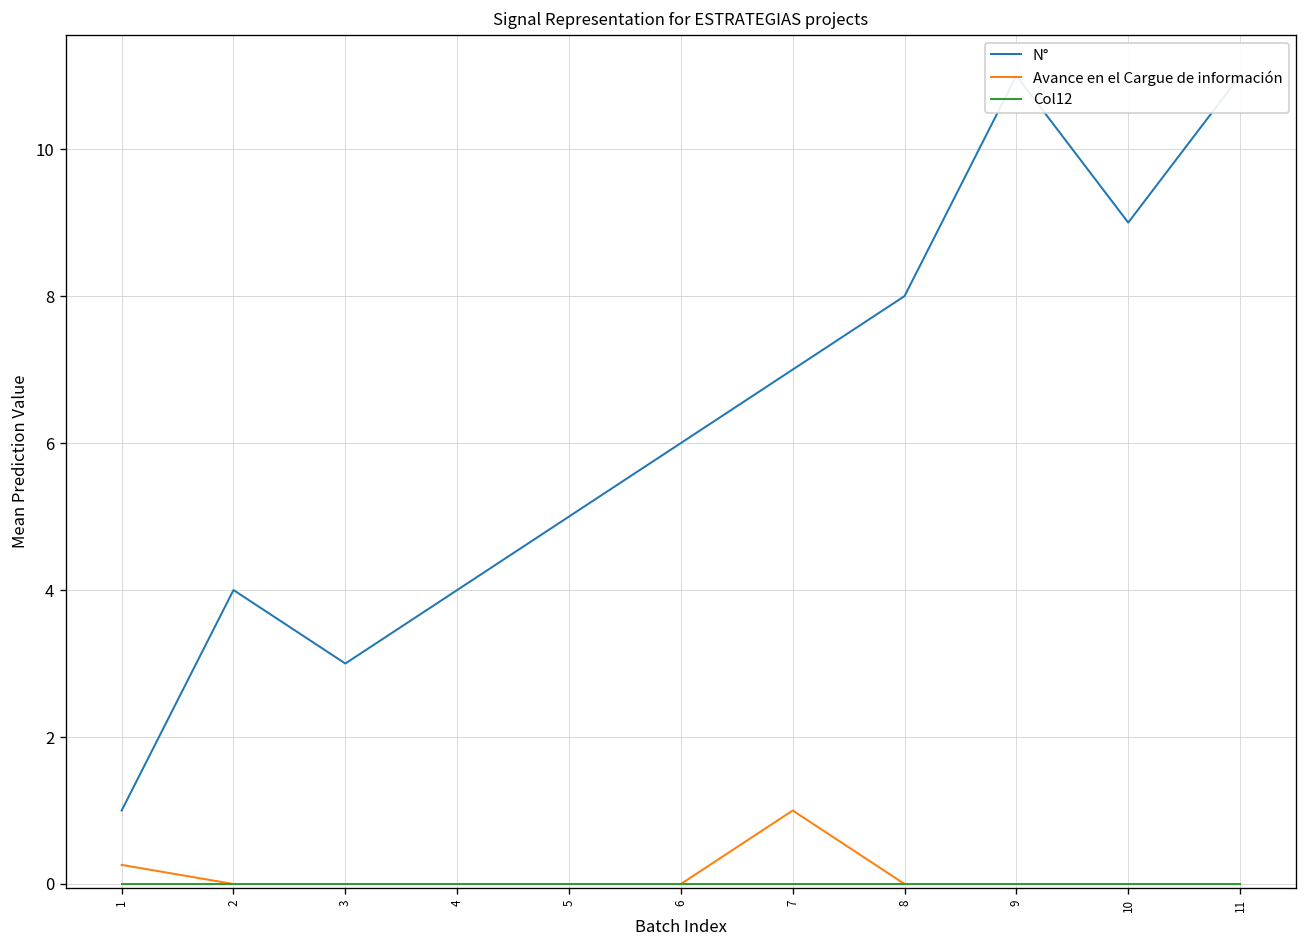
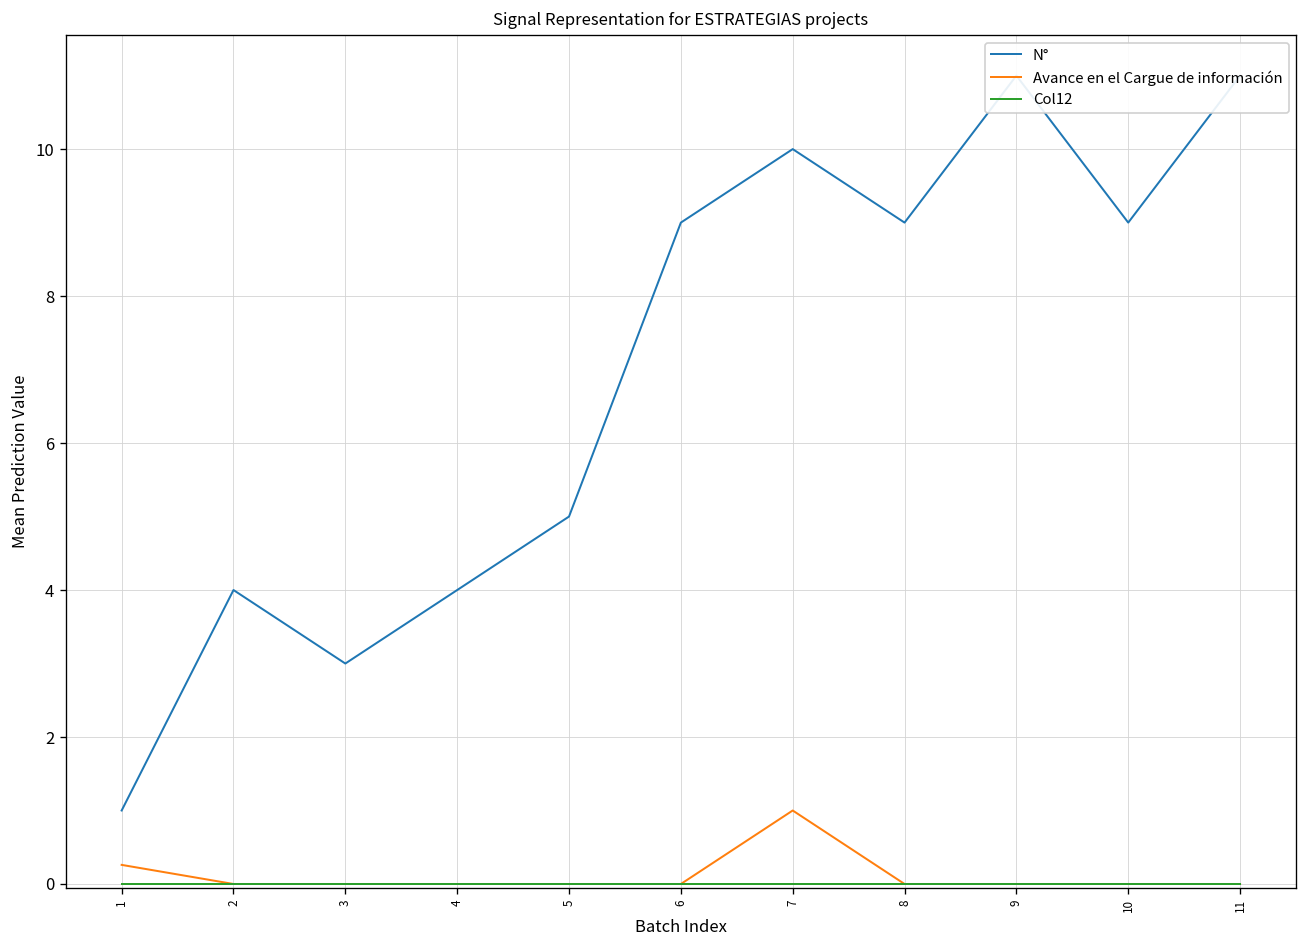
  {
    "N°": {
      "1": 1,
      "2": 4,
      "3": 3,
      "4": 4,
      "5": 5,
-     "6": 6,
-     "7": 7,
-     "8": 8,
+     "6": 9,
+     "7": 10,
+     "8": 9,
      "10": 9
    },
    "Avance en el Cargue de información": {
      "1": 0.3,
      "7": 1
    },
    "Col12": {
      "1": 0,
      "7": 0
    }
  }
